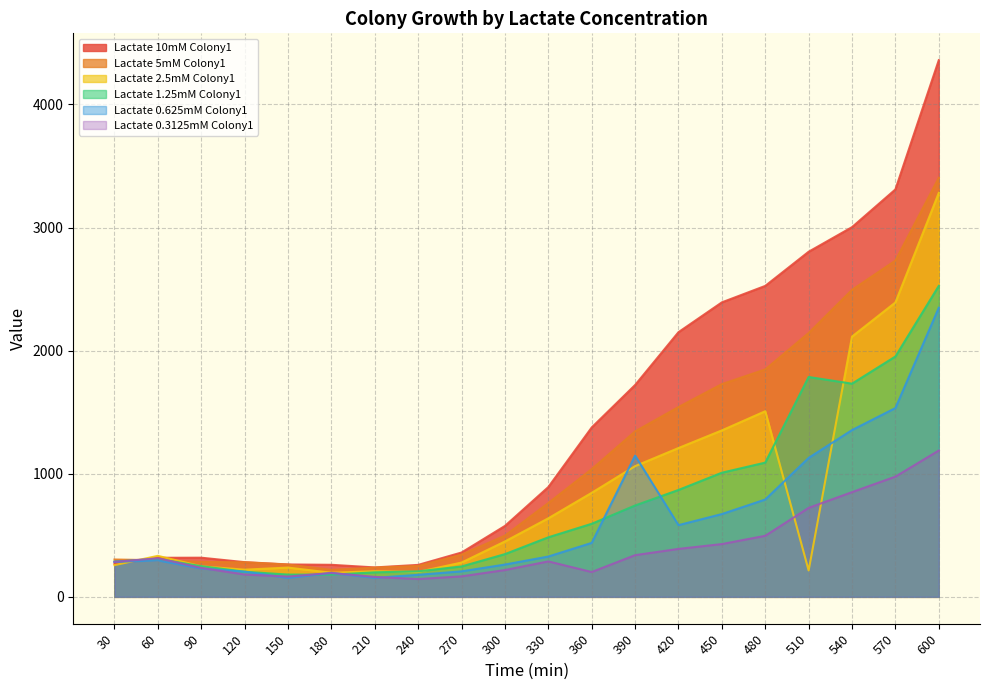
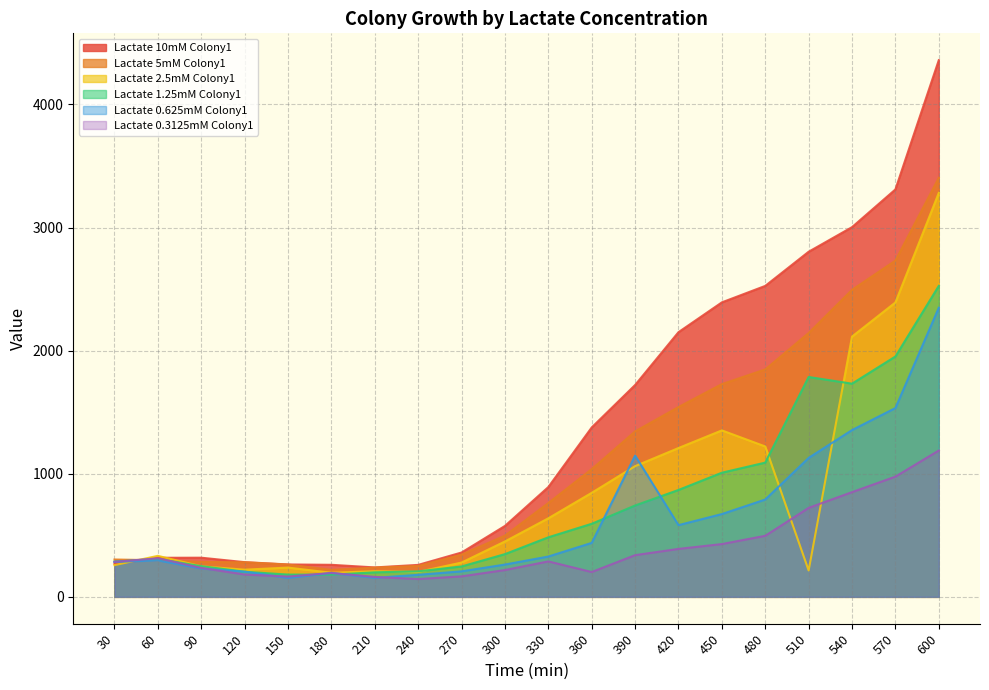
  {
    "Lactate 2.5mM Colony1": {
      "150": 240,
      "270": 280,
      "300": 450,
      "330": 640,
      "360": 850,
      "390": 1060,
      "420": 1210,
      "450": 1350,
-     "480": 1510,
+     "480": 1220,
      "510": 210,
      "540": 2110,
      "570": 2390,
      "600": 3280
    },
    "Lactate 1.25mM Colony1": {
      "270": 250,
      "300": 350,
      "330": 480,
      "360": 590,
      "390": 740,
      "420": 870,
      "450": 1010,
      "480": 1090,
      "510": 1790,
      "540": 1730,
      "570": 1950,
      "600": 2530
    },
    "Lactate 0.625mM Colony1": {
      "240": 180,
      "270": 210,
      "300": 260,
      "330": 330,
      "360": 440,
      "390": 1150,
      "420": 580,
      "450": 670,
      "480": 790,
      "510": 1130,
      "540": 1350,
      "570": 1530,
      "600": 2350
    },
    "Lactate 0.3125mM Colony1": {
      "120": 180,
      "240": 140,
      "270": 170,
      "300": 220,
      "330": 290,
      "360": 200,
      "390": 340,
      "420": 390,
      "450": 430,
      "480": 500,
      "510": 720,
      "540": 850,
      "570": 980,
      "600": 1190
    }
  }
